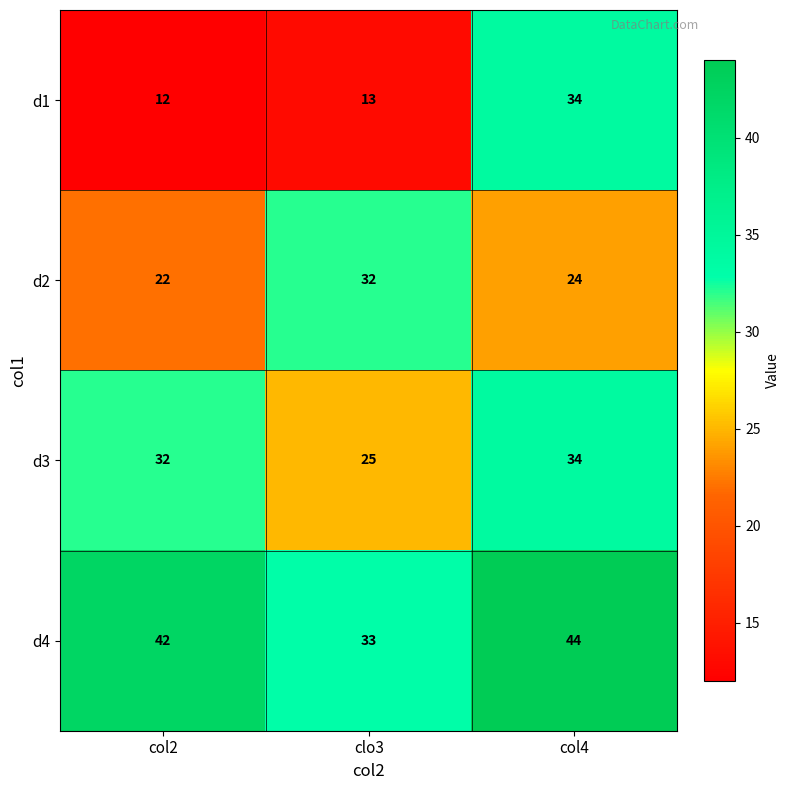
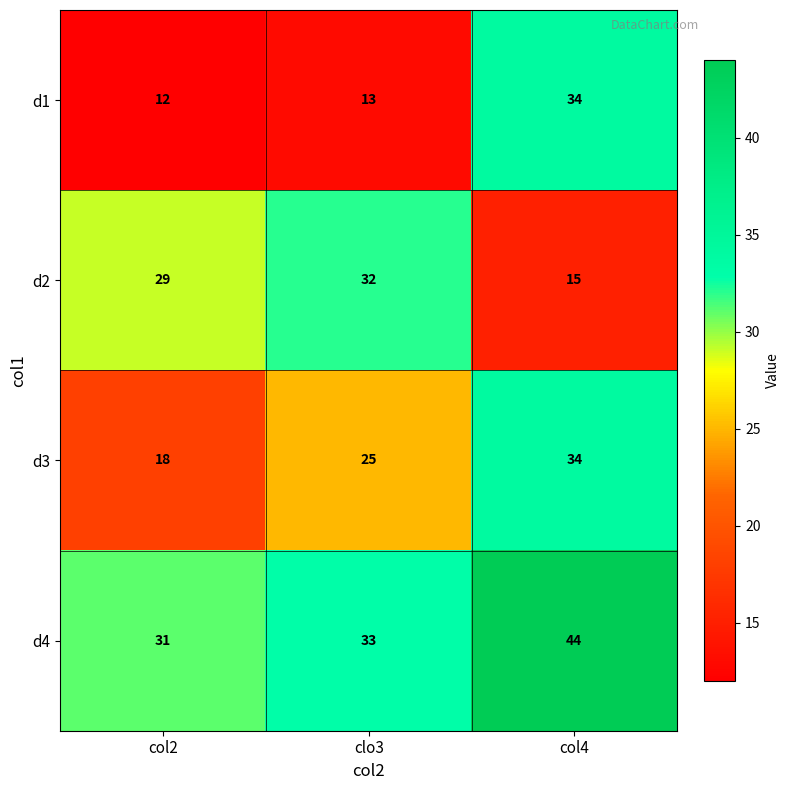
  {
    "d1": {
      "col2": 12,
      "clo3": 13,
      "col4": 34
    },
    "d2": {
-     "col2": 22,
+     "col2": 29,
      "clo3": 32,
-     "col4": 24
+     "col4": 15
    },
    "d3": {
-     "col2": 32,
+     "col2": 18,
      "clo3": 25,
      "col4": 34
    },
    "d4": {
-     "col2": 42,
+     "col2": 31,
      "clo3": 33,
      "col4": 44
    }
  }
